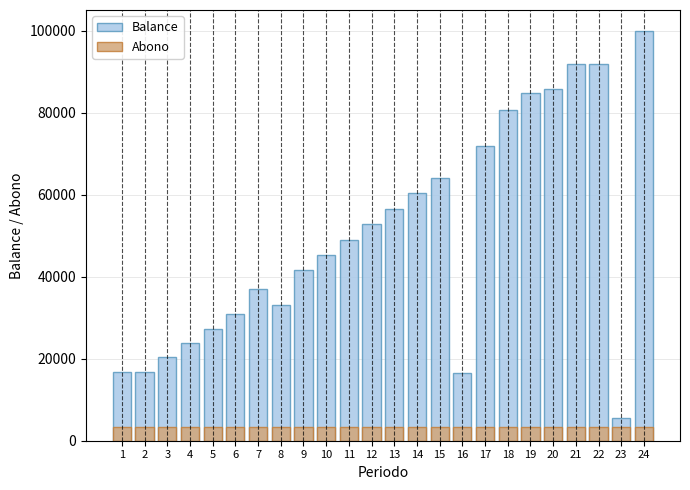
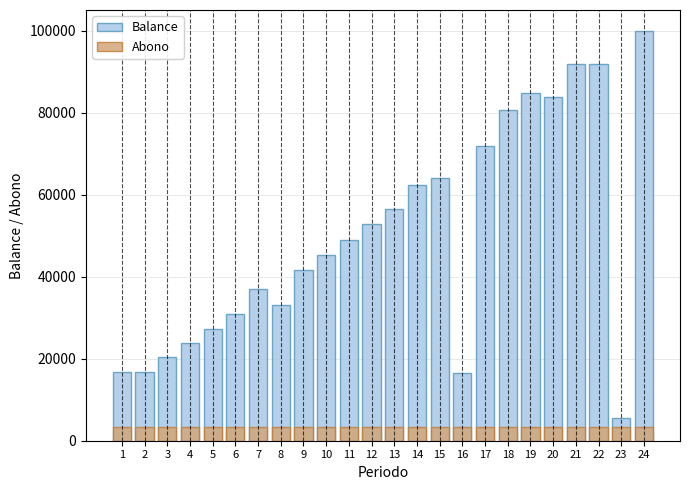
  {
    "Balance": {
      "1": 17000,
      "2": 17000,
      "3": 20000,
      "4": 24000,
      "5": 27000,
      "6": 31000,
      "7": 37000,
      "8": 33000,
      "9": 42000,
      "10": 45000,
      "11": 49000,
      "12": 53000,
      "13": 57000,
-     "14": 60000,
+     "14": 62000,
      "15": 64000,
      "16": 16000,
      "17": 72000,
      "18": 81000,
      "19": 85000,
-     "20": 86000,
+     "20": 84000,
      "21": 92000,
      "22": 92000,
      "23": 6000,
      "24": 100000
    }
  }
